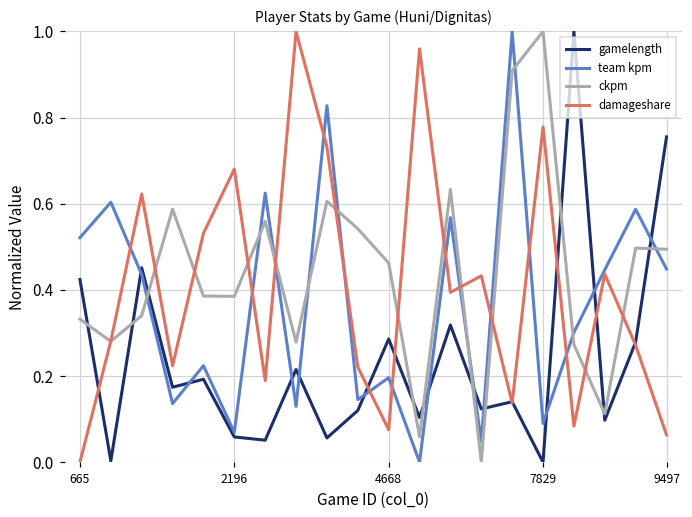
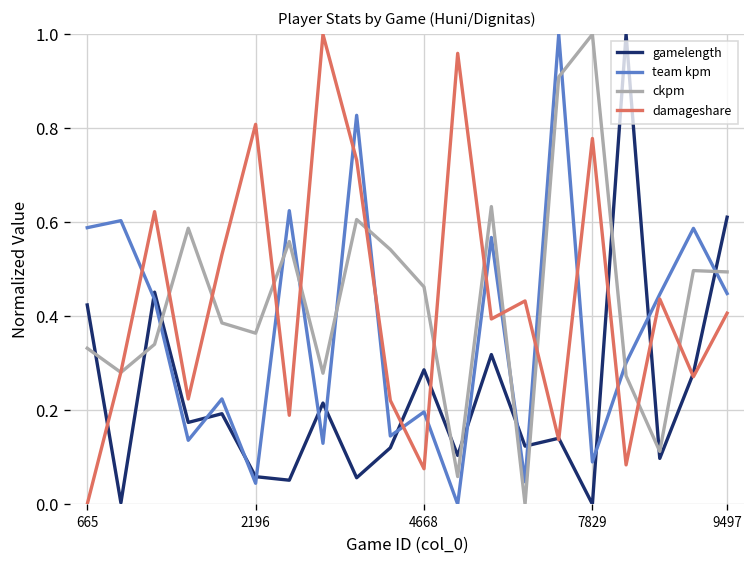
  {
    "gamelength": {
      "665": 0.42,
      "2196": 0.06,
      "4668": 0.29,
      "7829": 0.00,
-     "9497": 0.76
+     "9497": 0.61
    },
    "team kpm": {
-     "665": 0.52,
-     "2196": 0.07,
+     "665": 0.59,
+     "2196": 0.04,
      "4668": 0.20,
      "7829": 0.09,
      "9497": 0.45
    },
    "ckpm": {
      "665": 0.33,
-     "2196": 0.38,
+     "2196": 0.36,
      "4668": 0.46,
      "7829": 1.00,
      "9497": 0.49
    },
    "damageshare": {
      "665": 0.00,
-     "2196": 0.68,
+     "2196": 0.81,
      "4668": 0.08,
      "7829": 0.78,
-     "9497": 0.06
+     "9497": 0.41
    }
  }
